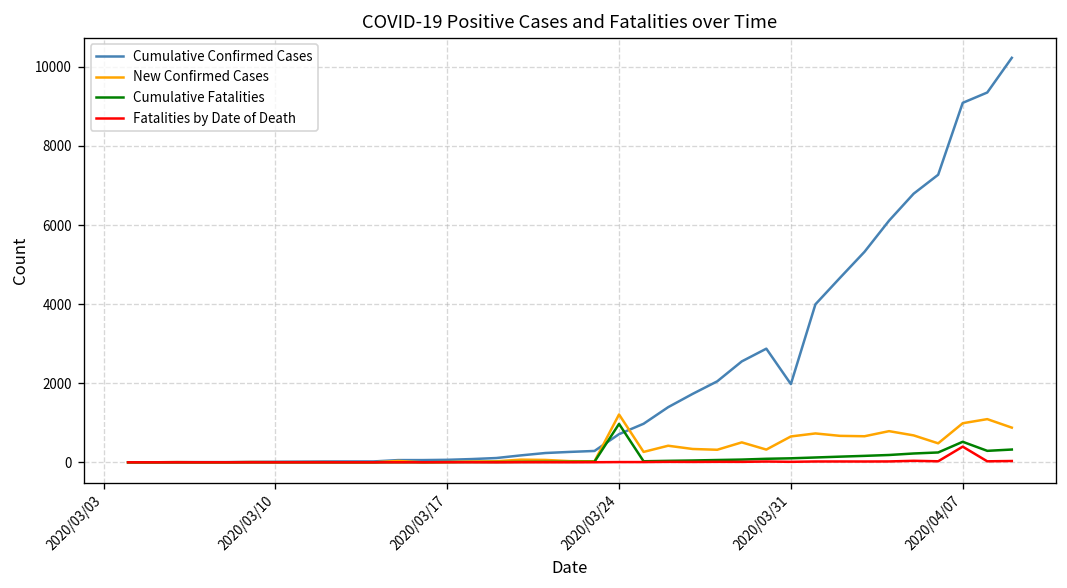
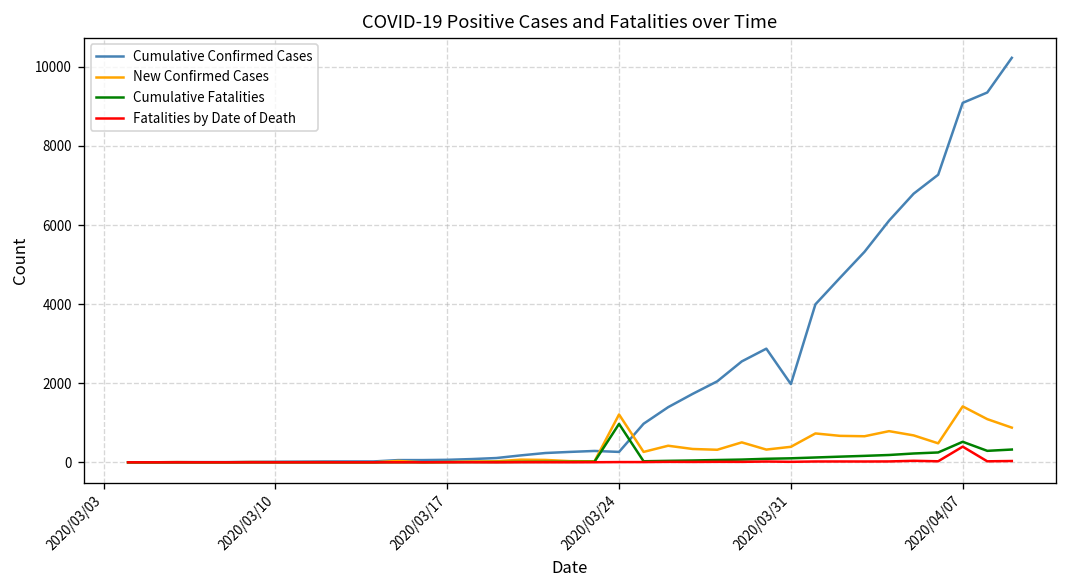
  {
    "Cumulative Confirmed Cases": {
-     "2020/03/24": 700,
+     "2020/03/24": 300,
      "2020/03/31": 2000,
      "2020/04/07": 9100
    },
    "New Confirmed Cases": {
      "2020/03/24": 1200,
-     "2020/03/31": 700,
-     "2020/04/07": 1000
+     "2020/03/31": 400,
+     "2020/04/07": 1400
    },
    "Cumulative Fatalities": {
      "2020/03/24": 1000,
      "2020/03/31": 100,
      "2020/04/07": 500
    },
    "Fatalities by Date of Death": {
      "2020/03/24": 0,
      "2020/03/31": 0,
      "2020/04/07": 400
    }
  }
